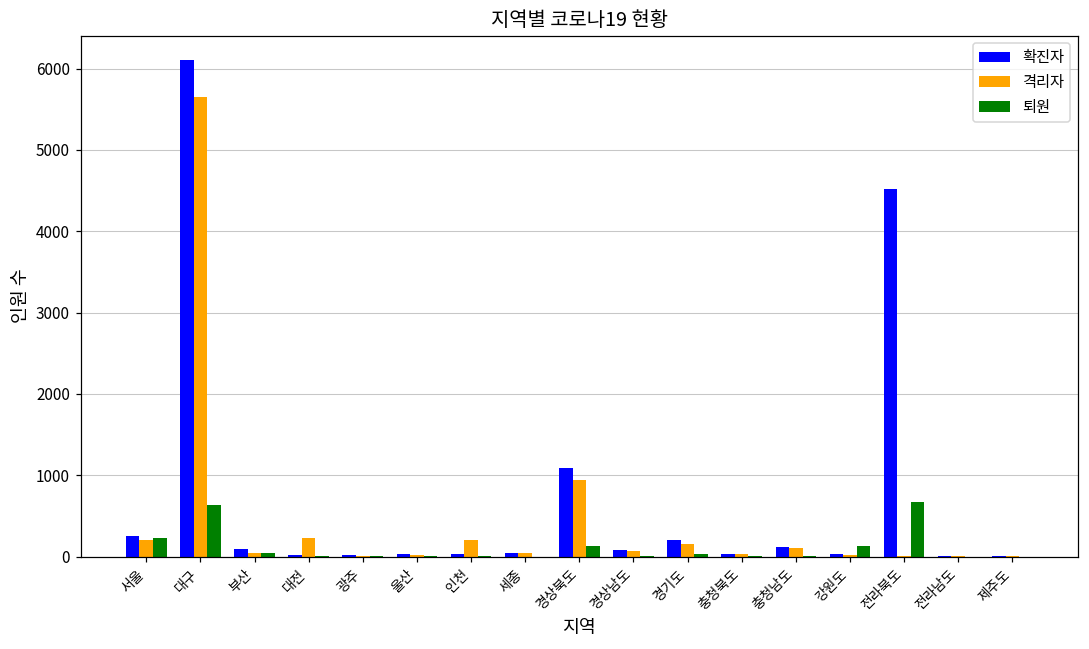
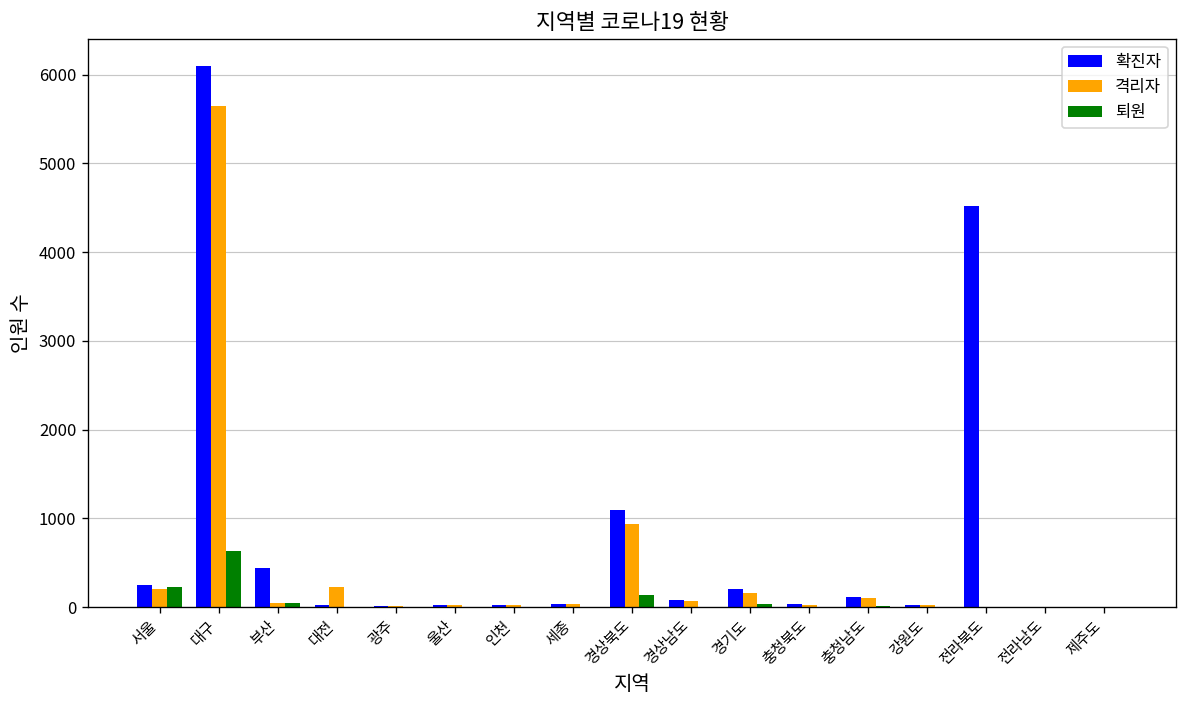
  {
    "확진자": {
      "서울": 200,
      "대구": 6100,
-     "부산": 100,
+     "부산": 400,
      "세종": 0,
      "경상북도": 1100,
      "경상남도": 100,
      "경기도": 200,
      "충청남도": 100,
      "전라북도": 4500
    },
    "격리자": {
      "서울": 200,
      "대구": 5600,
      "부산": 0,
      "대전": 200,
-     "인천": 200,
+     "인천": 0,
      "세종": 0,
      "경상북도": 900,
      "경상남도": 100,
      "경기도": 200,
      "충청남도": 100
    },
    "퇴원": {
      "서울": 200,
      "대구": 600,
      "부산": 100,
      "세종": 0,
      "경상북도": 100,
      "경기도": 0,
-     "강원도": 100,
-     "전라북도": 700
+     "강원도": 0,
+     "전라북도": 0
    }
  }
